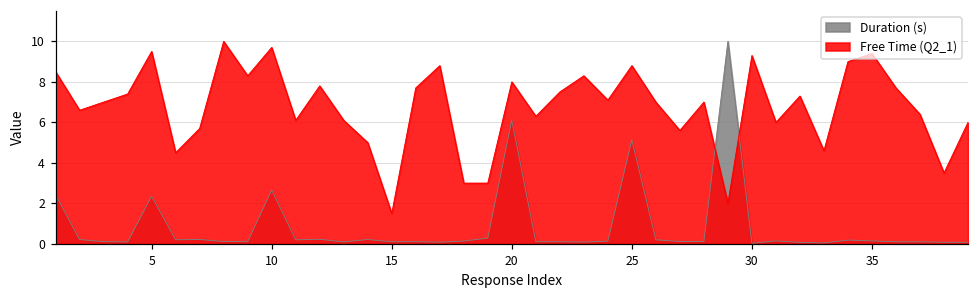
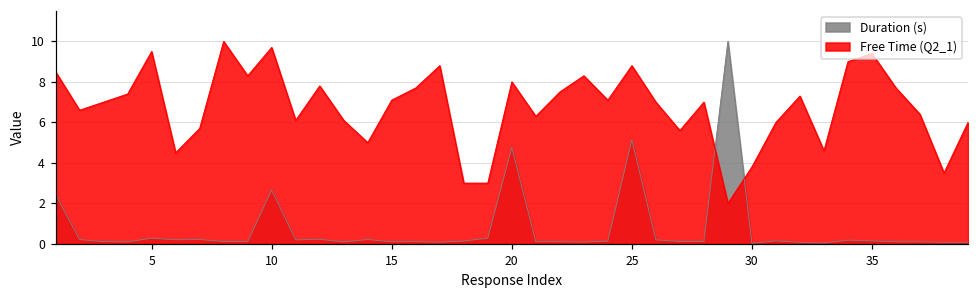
  {
    "Duration (s)": {
-     "5": 2.4,
+     "5": 0.3,
      "10": 2.7,
      "15": 0.1,
-     "20": 6.1,
+     "20": 4.8,
      "25": 5.1,
      "30": 0.0,
      "35": 0.2
    },
    "Free Time (Q2_1)": {
      "5": 9.5,
      "10": 9.7,
-     "15": 1.5,
+     "15": 7.1,
      "20": 8.0,
      "25": 8.8,
-     "30": 9.3
+     "30": 3.8
    }
  }
